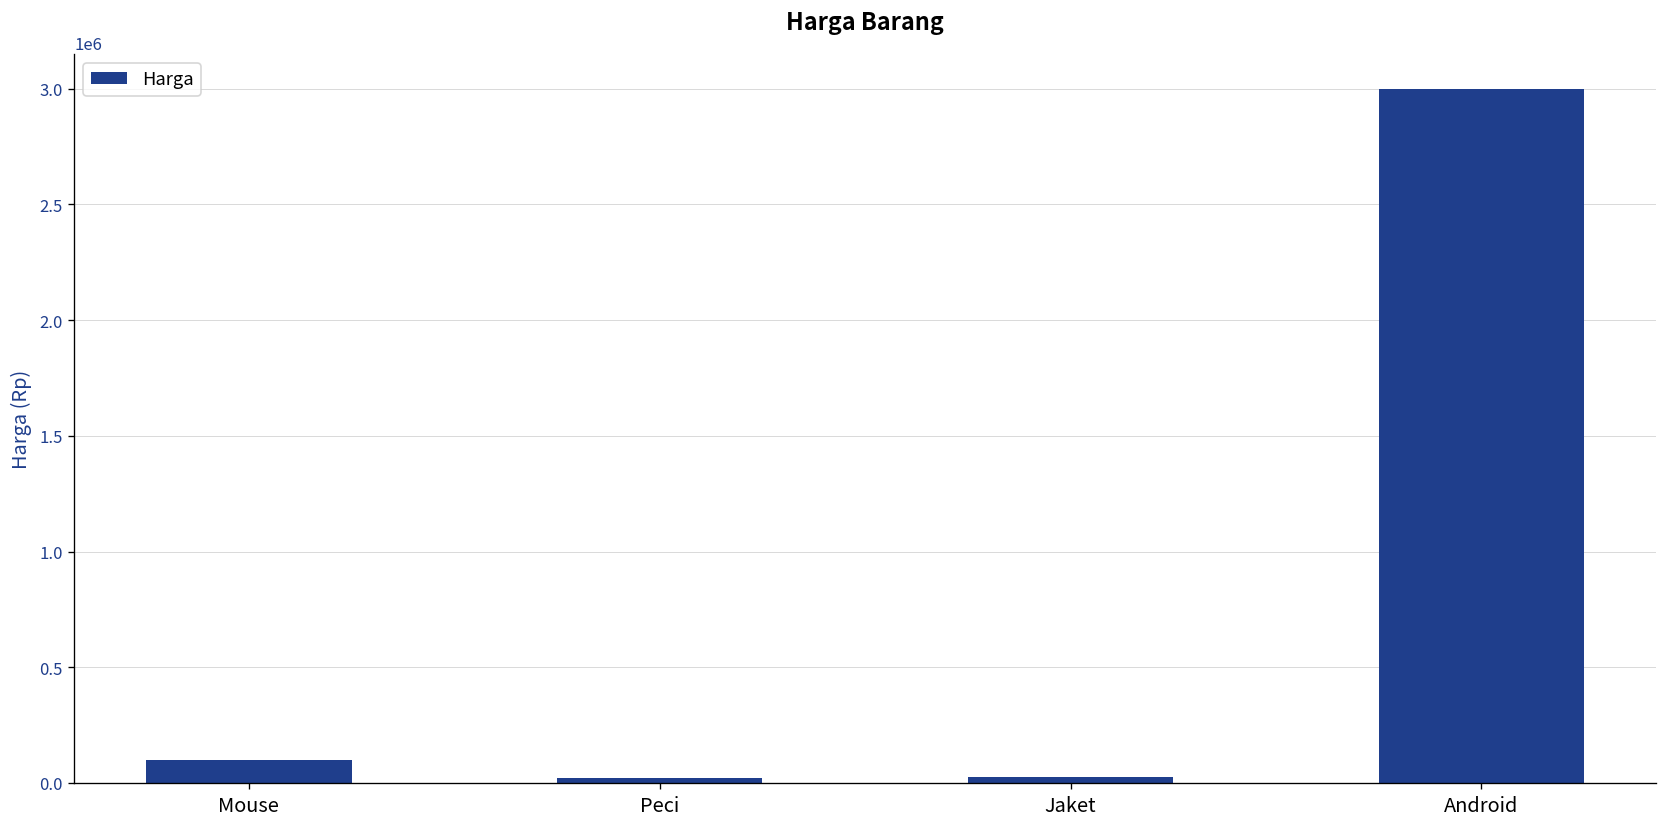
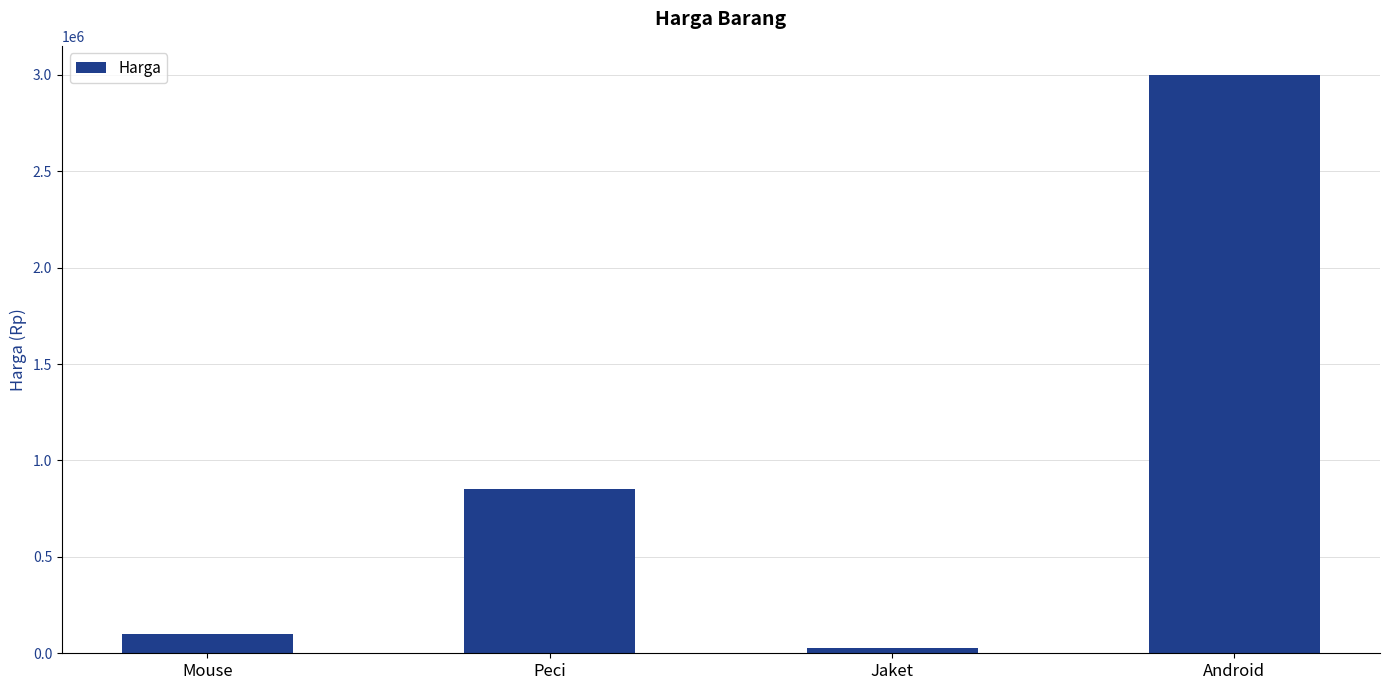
  {
    "Mouse": 100000,
-   "Peci": 20000,
+   "Peci": 850000,
    "Jaket": 30000,
    "Android": 3000000
  }
